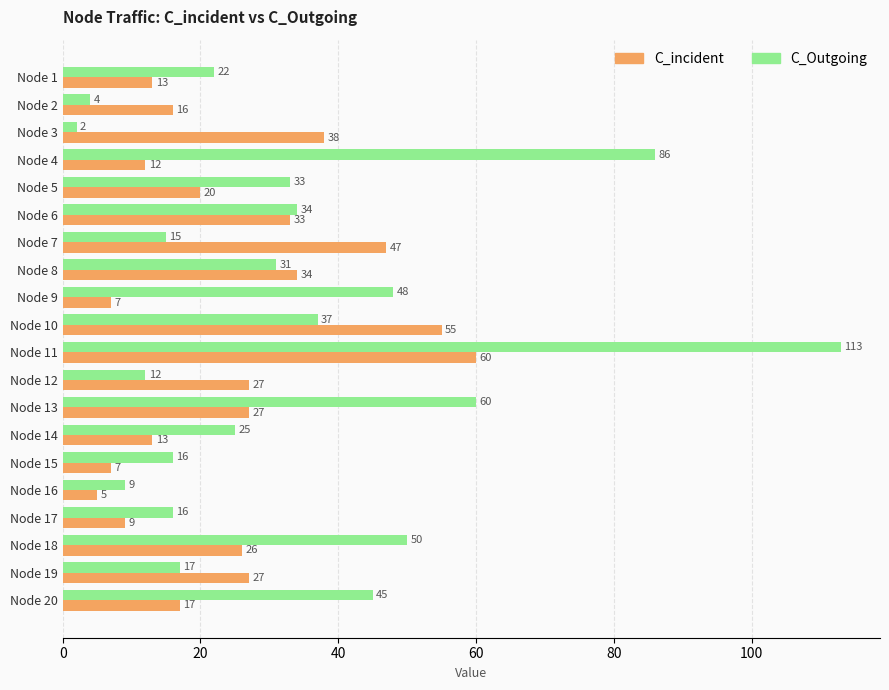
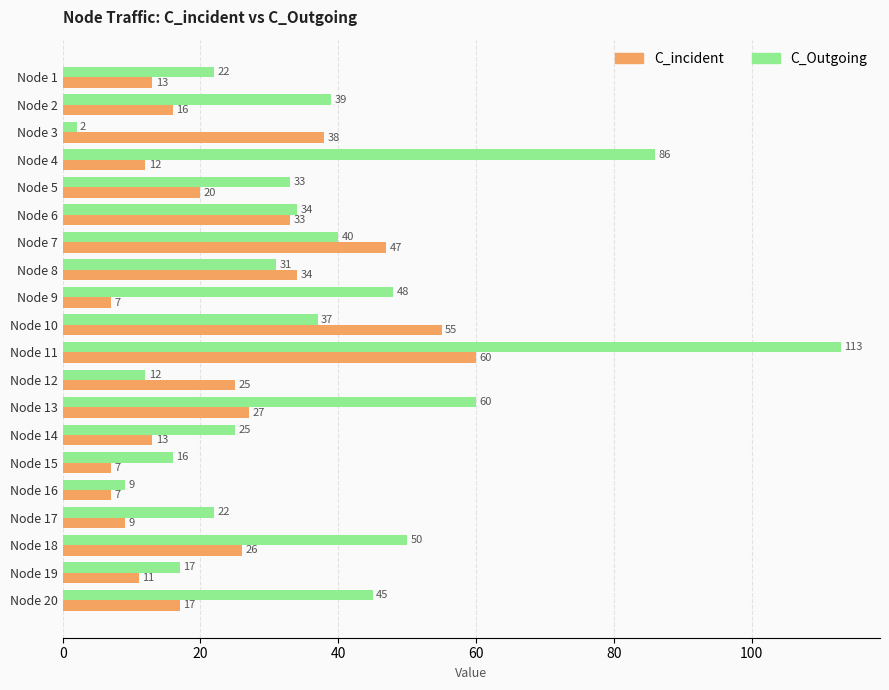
  {
    "C_incident": {
      "Node 1": 13,
      "Node 2": 16,
      "Node 3": 38,
      "Node 4": 12,
      "Node 5": 20,
      "Node 6": 33,
      "Node 7": 47,
      "Node 8": 34,
      "Node 9": 7,
      "Node 10": 55,
      "Node 11": 60,
-     "Node 12": 27,
+     "Node 12": 25,
      "Node 13": 27,
      "Node 14": 13,
      "Node 15": 7,
-     "Node 16": 5,
+     "Node 16": 7,
      "Node 17": 9,
      "Node 18": 26,
-     "Node 19": 27,
+     "Node 19": 11,
      "Node 20": 17
    },
    "C_Outgoing": {
      "Node 1": 22,
-     "Node 2": 4,
+     "Node 2": 39,
      "Node 3": 2,
      "Node 4": 86,
      "Node 5": 33,
      "Node 6": 34,
-     "Node 7": 15,
+     "Node 7": 40,
      "Node 8": 31,
      "Node 9": 48,
      "Node 10": 37,
      "Node 11": 113,
      "Node 12": 12,
      "Node 13": 60,
      "Node 14": 25,
      "Node 15": 16,
      "Node 16": 9,
-     "Node 17": 16,
+     "Node 17": 22,
      "Node 18": 50,
      "Node 19": 17,
      "Node 20": 45
    }
  }
